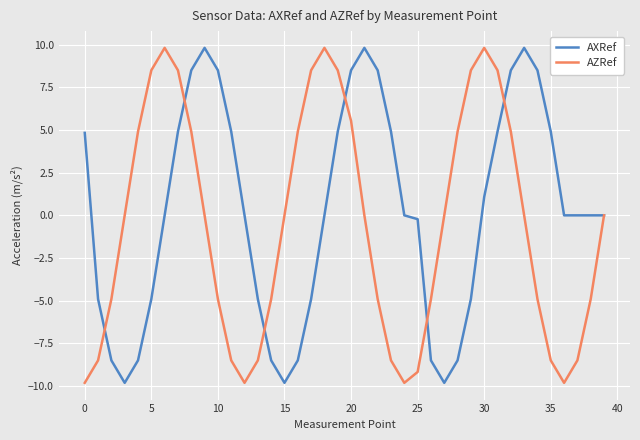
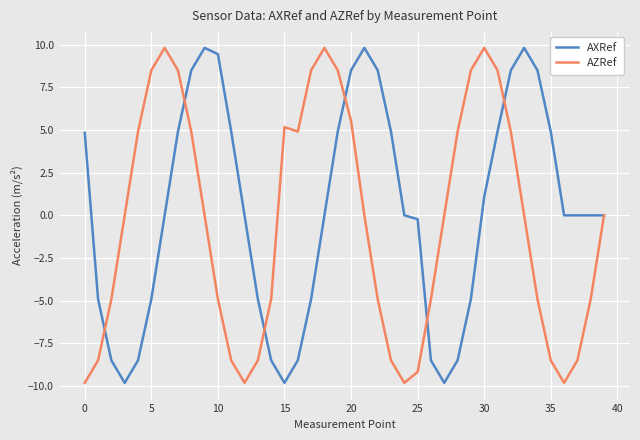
  {
    "AXRef": {
      "0": 4.8,
      "5": -4.9,
-     "10": 8.5,
+     "10": 9.4,
      "15": -9.8,
      "20": 8.5,
      "25": -0.2,
      "30": 1.1,
      "35": 4.9
    },
    "AZRef": {
      "0": -9.8,
      "5": 8.5,
      "10": -4.9,
-     "15": 0.0,
+     "15": 5.2,
      "20": 5.5,
      "25": -9.2,
      "30": 9.8,
      "35": -8.5
    }
  }
